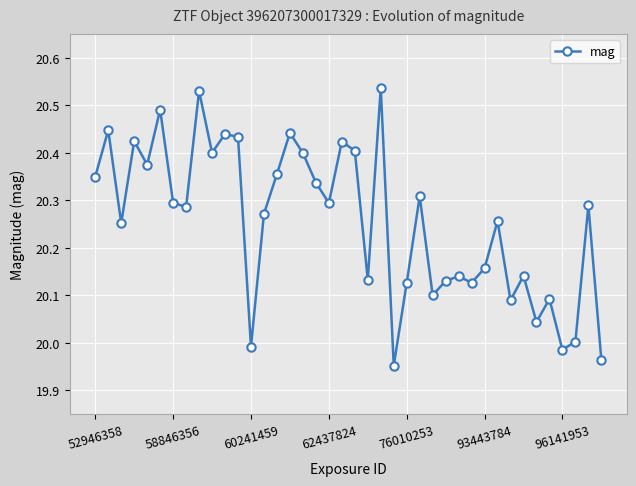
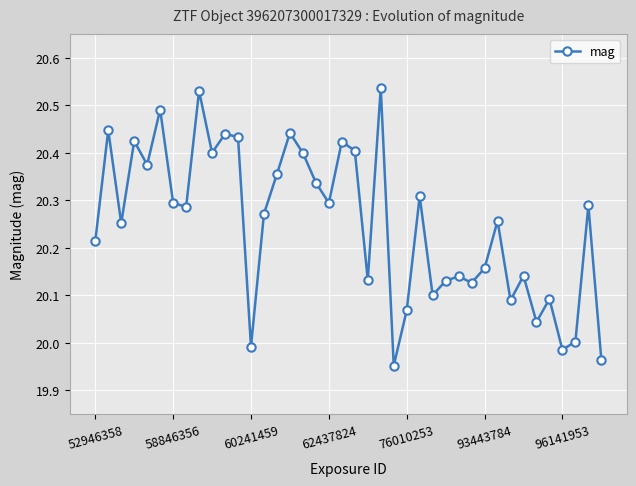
  {
-   "52946358": 20.35,
+   "52946358": 20.21,
    "58846356": 20.30,
    "60241459": 19.99,
    "62437824": 20.29,
-   "76010253": 20.13,
+   "76010253": 20.07,
    "93443784": 20.16,
    "96141953": 19.99
  }
